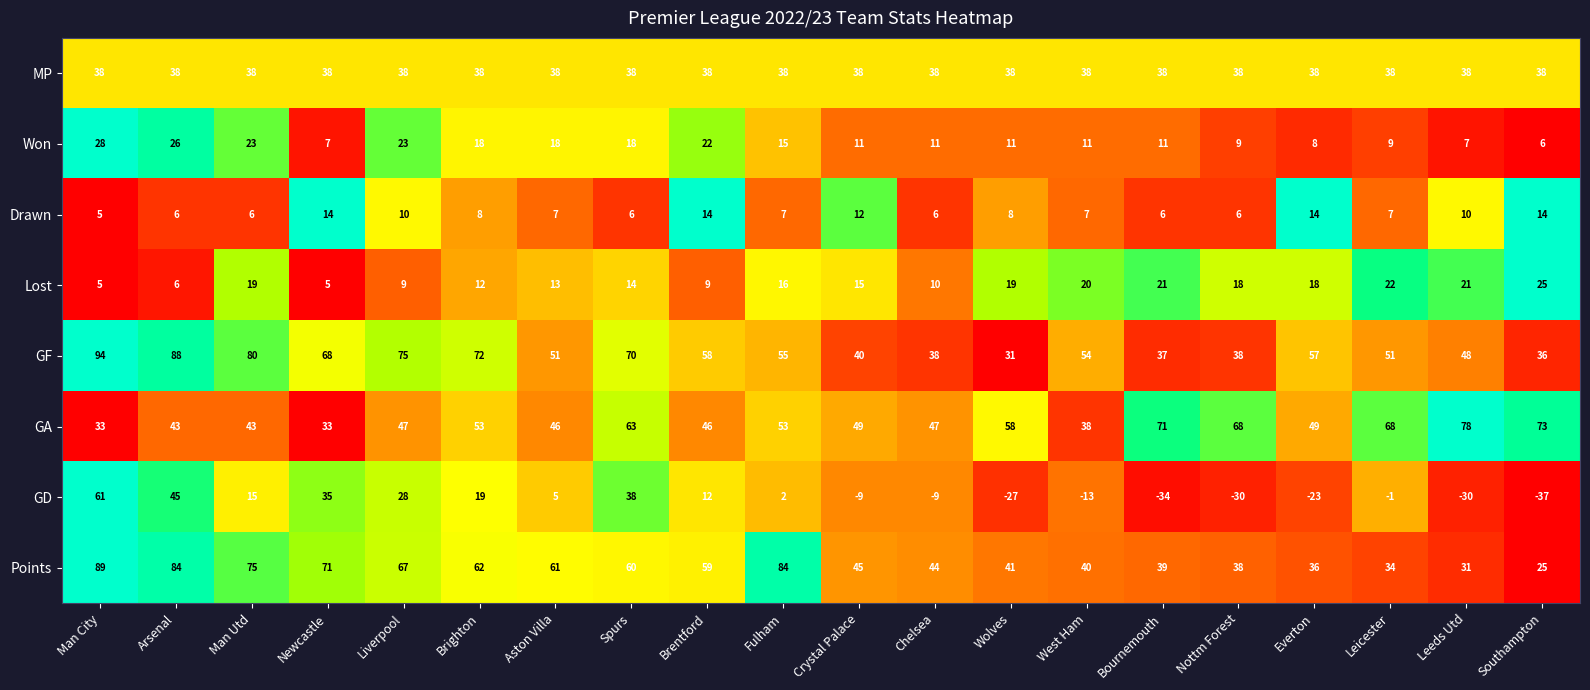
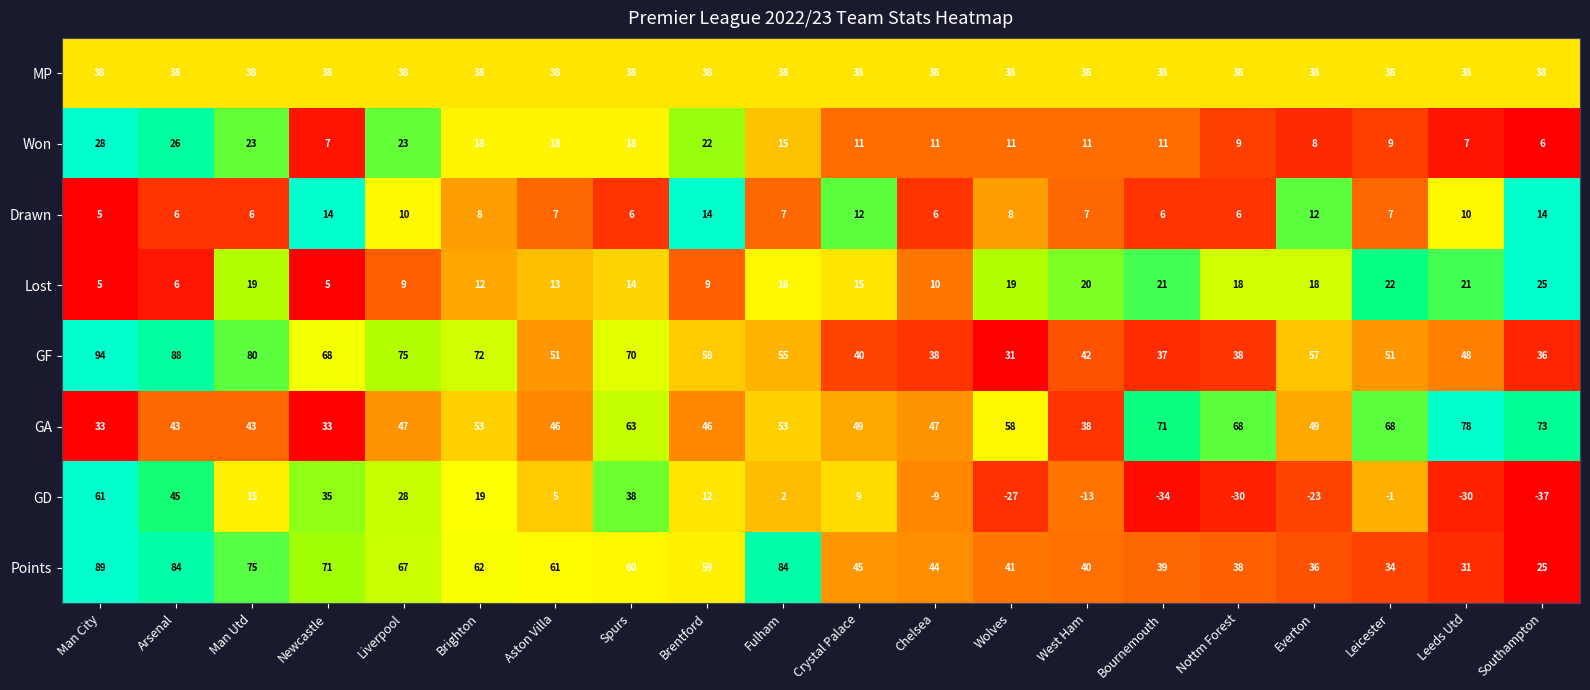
  {
    "MP": {
      "Man City": 38,
      "Arsenal": 38,
      "Man Utd": 38,
      "Newcastle": 38,
      "Liverpool": 38,
      "Brighton": 38,
      "Aston Villa": 38,
      "Spurs": 38,
      "Brentford": 38,
      "Fulham": 38,
      "Crystal Palace": 38,
      "Chelsea": 38,
      "Wolves": 38,
      "West Ham": 38,
      "Bournemouth": 38,
      "Nottm Forest": 38,
      "Everton": 38,
      "Leicester": 38,
      "Leeds Utd": 38,
      "Southampton": 38
    },
    "Won": {
      "Man City": 28,
      "Arsenal": 26,
      "Man Utd": 23,
      "Newcastle": 7,
      "Liverpool": 23,
      "Brighton": 18,
      "Aston Villa": 18,
      "Spurs": 18,
      "Brentford": 22,
      "Fulham": 15,
      "Crystal Palace": 11,
      "Chelsea": 11,
      "Wolves": 11,
      "West Ham": 11,
      "Bournemouth": 11,
      "Nottm Forest": 9,
      "Everton": 8,
      "Leicester": 9,
      "Leeds Utd": 7,
      "Southampton": 6
    },
    "Drawn": {
      "Man City": 5,
      "Arsenal": 6,
      "Man Utd": 6,
      "Newcastle": 14,
      "Liverpool": 10,
      "Brighton": 8,
      "Aston Villa": 7,
      "Spurs": 6,
      "Brentford": 14,
      "Fulham": 7,
      "Crystal Palace": 12,
      "Chelsea": 6,
      "Wolves": 8,
      "West Ham": 7,
      "Bournemouth": 6,
      "Nottm Forest": 6,
-     "Everton": 14,
+     "Everton": 12,
      "Leicester": 7,
      "Leeds Utd": 10,
      "Southampton": 14
    },
    "Lost": {
      "Man City": 5,
      "Arsenal": 6,
      "Man Utd": 19,
      "Newcastle": 5,
      "Liverpool": 9,
      "Brighton": 12,
      "Aston Villa": 13,
      "Spurs": 14,
      "Brentford": 9,
      "Fulham": 16,
      "Crystal Palace": 15,
      "Chelsea": 10,
      "Wolves": 19,
      "West Ham": 20,
      "Bournemouth": 21,
      "Nottm Forest": 18,
      "Everton": 18,
      "Leicester": 22,
      "Leeds Utd": 21,
      "Southampton": 25
    },
    "GF": {
      "Man City": 94,
      "Arsenal": 88,
      "Man Utd": 80,
      "Newcastle": 68,
      "Liverpool": 75,
      "Brighton": 72,
      "Aston Villa": 51,
      "Spurs": 70,
      "Brentford": 58,
      "Fulham": 55,
      "Crystal Palace": 40,
      "Chelsea": 38,
      "Wolves": 31,
-     "West Ham": 54,
+     "West Ham": 42,
      "Bournemouth": 37,
      "Nottm Forest": 38,
      "Everton": 57,
      "Leicester": 51,
      "Leeds Utd": 48,
      "Southampton": 36
    },
    "GA": {
      "Man City": 33,
      "Arsenal": 43,
      "Man Utd": 43,
      "Newcastle": 33,
      "Liverpool": 47,
      "Brighton": 53,
      "Aston Villa": 46,
      "Spurs": 63,
      "Brentford": 46,
      "Fulham": 53,
      "Crystal Palace": 49,
      "Chelsea": 47,
      "Wolves": 58,
      "West Ham": 38,
      "Bournemouth": 71,
      "Nottm Forest": 68,
      "Everton": 49,
      "Leicester": 68,
      "Leeds Utd": 78,
      "Southampton": 73
    },
    "GD": {
      "Man City": 61,
      "Arsenal": 45,
      "Man Utd": 15,
      "Newcastle": 35,
      "Liverpool": 28,
      "Brighton": 19,
      "Aston Villa": 5,
      "Spurs": 38,
      "Brentford": 12,
      "Fulham": 2,
-     "Crystal Palace": -9,
+     "Crystal Palace": 9,
      "Chelsea": -9,
      "Wolves": -27,
      "West Ham": -13,
      "Bournemouth": -34,
      "Nottm Forest": -30,
      "Everton": -23,
      "Leicester": -1,
      "Leeds Utd": -30,
      "Southampton": -37
    },
    "Points": {
      "Man City": 89,
      "Arsenal": 84,
      "Man Utd": 75,
      "Newcastle": 71,
      "Liverpool": 67,
      "Brighton": 62,
      "Aston Villa": 61,
      "Spurs": 60,
      "Brentford": 59,
      "Fulham": 84,
      "Crystal Palace": 45,
      "Chelsea": 44,
      "Wolves": 41,
      "West Ham": 40,
      "Bournemouth": 39,
      "Nottm Forest": 38,
      "Everton": 36,
      "Leicester": 34,
      "Leeds Utd": 31,
      "Southampton": 25
    }
  }
